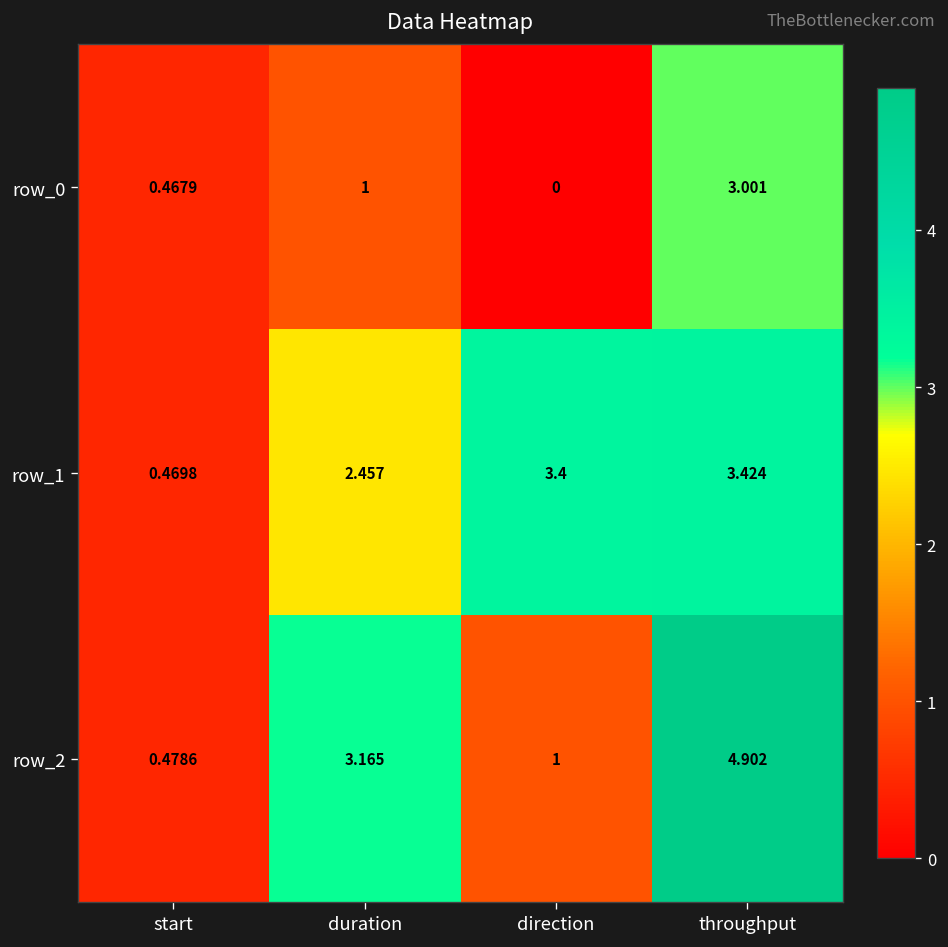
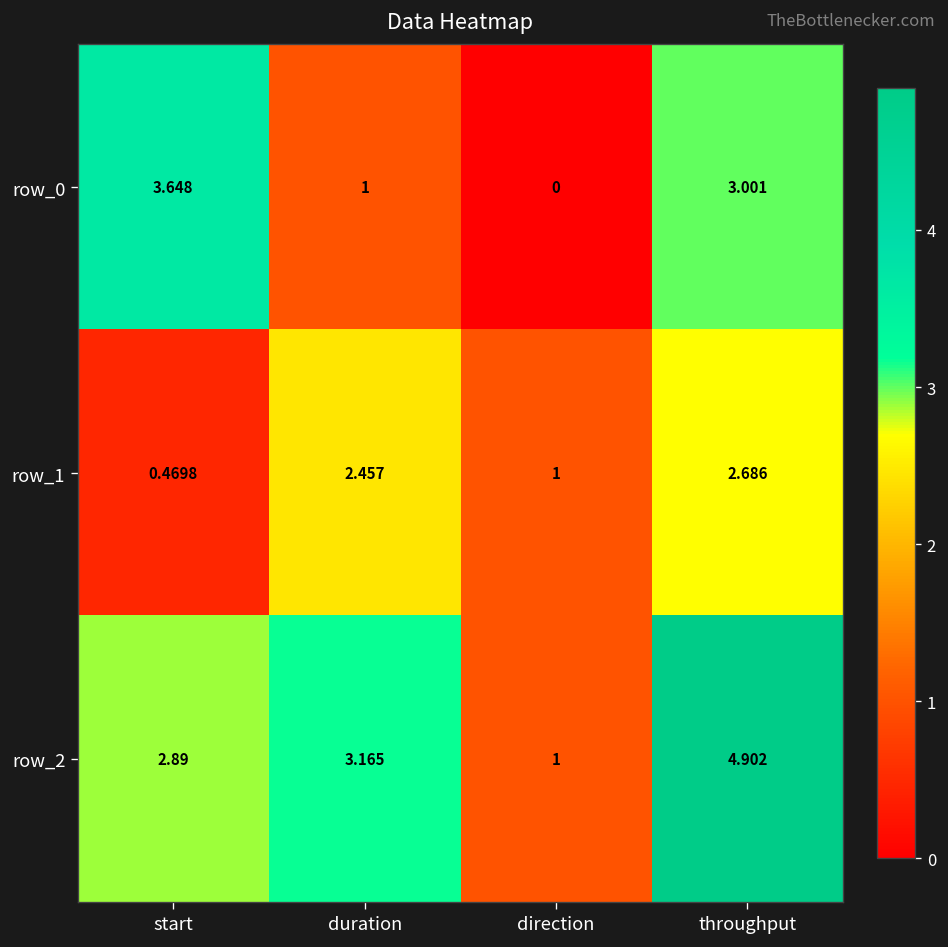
  {
    "row_0": {
-     "start": 0.4679,
+     "start": 3.648,
      "duration": 1,
      "direction": 0,
      "throughput": 3.001
    },
    "row_1": {
      "start": 0.4698,
      "duration": 2.457,
-     "direction": 3.4,
-     "throughput": 3.424
+     "direction": 1,
+     "throughput": 2.686
    },
    "row_2": {
-     "start": 0.4786,
+     "start": 2.89,
      "duration": 3.165,
      "direction": 1,
      "throughput": 4.902
    }
  }
